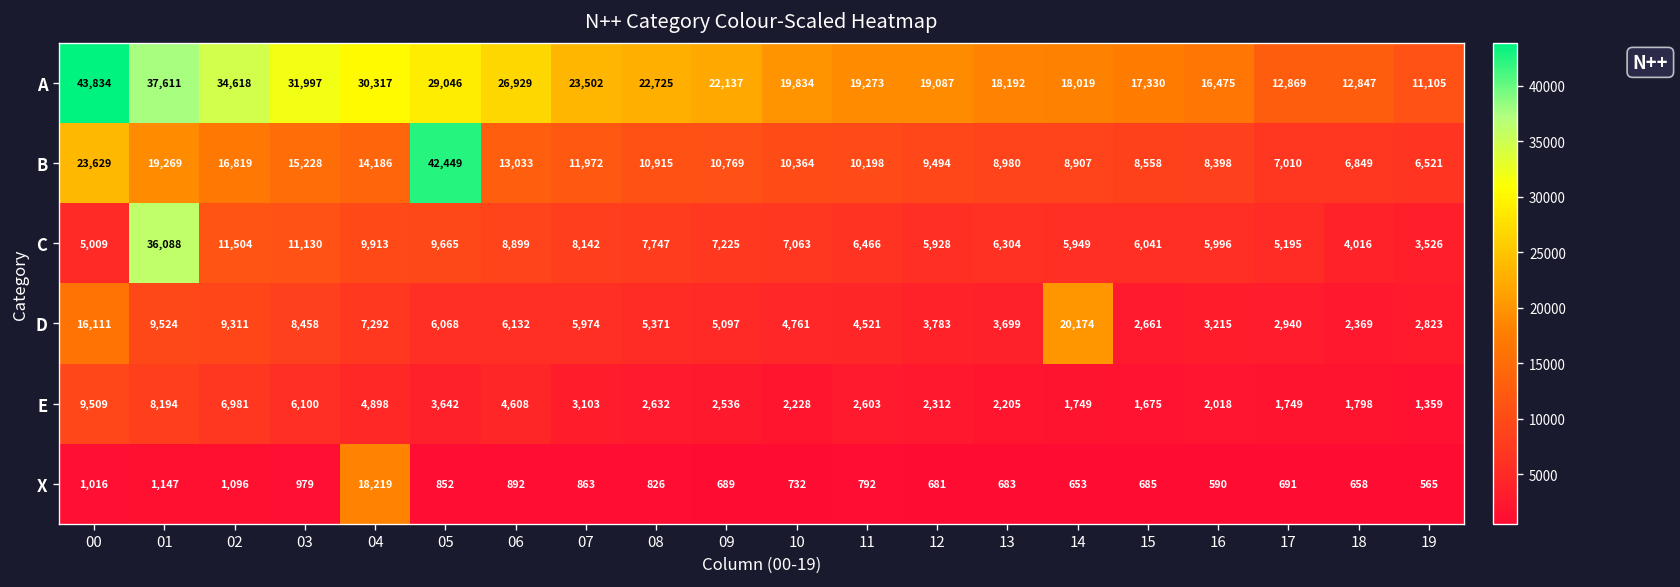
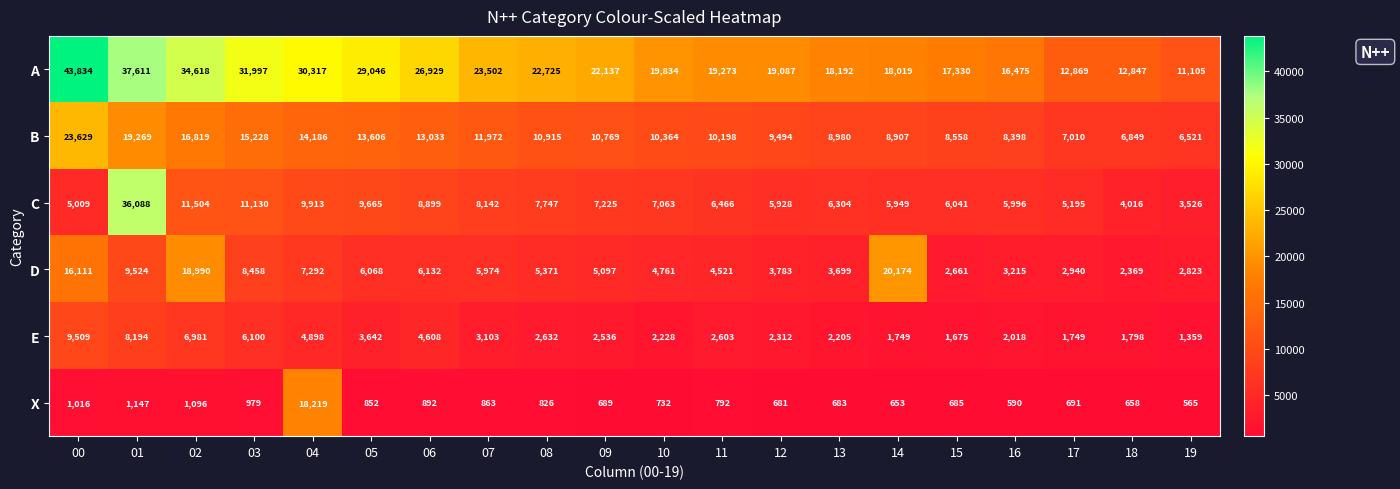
  {
    "A": {
      "00": "43,834",
      "01": "37,611",
      "02": "34,618",
      "03": "31,997",
      "04": "30,317",
      "05": "29,046",
      "06": "26,929",
      "07": "23,502",
      "08": "22,725",
      "09": "22,137",
      "10": "19,834",
      "11": "19,273",
      "12": "19,087",
      "13": "18,192",
      "14": "18,019",
      "15": "17,330",
      "16": "16,475",
      "17": "12,869",
      "18": "12,847",
      "19": "11,105"
    },
    "B": {
      "00": "23,629",
      "01": "19,269",
      "02": "16,819",
      "03": "15,228",
      "04": "14,186",
-     "05": "42,449",
+     "05": "13,606",
      "06": "13,033",
      "07": "11,972",
      "08": "10,915",
      "09": "10,769",
      "10": "10,364",
      "11": "10,198",
      "12": "9,494",
      "13": "8,980",
      "14": "8,907",
      "15": "8,558",
      "16": "8,398",
      "17": "7,010",
      "18": "6,849",
      "19": "6,521"
    },
    "C": {
      "00": "5,009",
      "01": "36,088",
      "02": "11,504",
      "03": "11,130",
      "04": "9,913",
      "05": "9,665",
      "06": "8,899",
      "07": "8,142",
      "08": "7,747",
      "09": "7,225",
      "10": "7,063",
      "11": "6,466",
      "12": "5,928",
      "13": "6,304",
      "14": "5,949",
      "15": "6,041",
      "16": "5,996",
      "17": "5,195",
      "18": "4,016",
      "19": "3,526"
    },
    "D": {
      "00": "16,111",
      "01": "9,524",
-     "02": "9,311",
+     "02": "18,990",
      "03": "8,458",
      "04": "7,292",
      "05": "6,068",
      "06": "6,132",
      "07": "5,974",
      "08": "5,371",
      "09": "5,097",
      "10": "4,761",
      "11": "4,521",
      "12": "3,783",
      "13": "3,699",
      "14": "20,174",
      "15": "2,661",
      "16": "3,215",
      "17": "2,940",
      "18": "2,369",
      "19": "2,823"
    },
    "E": {
      "00": "9,509",
      "01": "8,194",
      "02": "6,981",
      "03": "6,100",
      "04": "4,898",
      "05": "3,642",
      "06": "4,608",
      "07": "3,103",
      "08": "2,632",
      "09": "2,536",
      "10": "2,228",
      "11": "2,603",
      "12": "2,312",
      "13": "2,205",
      "14": "1,749",
      "15": "1,675",
      "16": "2,018",
      "17": "1,749",
      "18": "1,798",
      "19": "1,359"
    },
    "X": {
      "00": "1,016",
      "01": "1,147",
      "02": "1,096",
      "03": "979",
      "04": "18,219",
      "05": "852",
      "06": "892",
      "07": "863",
      "08": "826",
      "09": "689",
      "10": "732",
      "11": "792",
      "12": "681",
      "13": "683",
      "14": "653",
      "15": "685",
      "16": "590",
      "17": "691",
      "18": "658",
      "19": "565"
    }
  }
